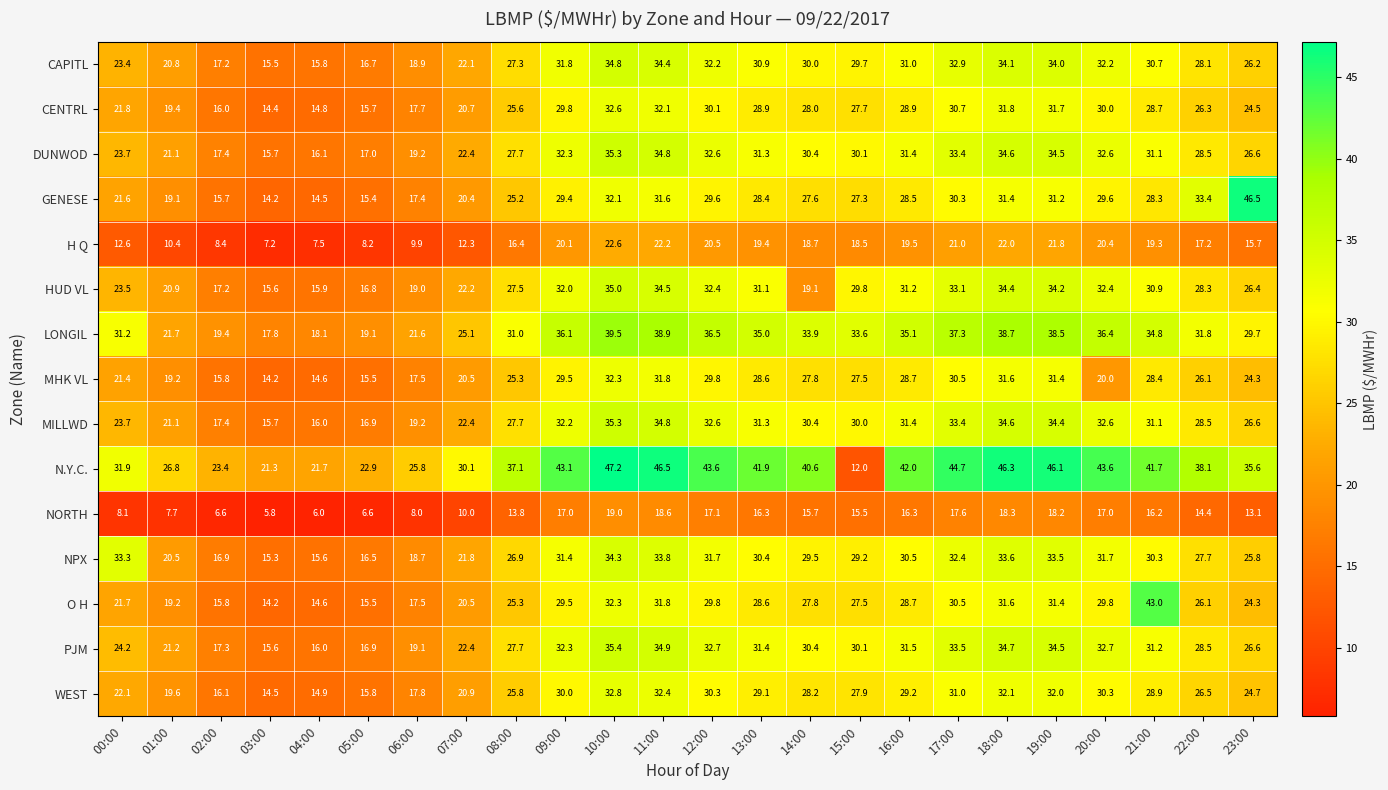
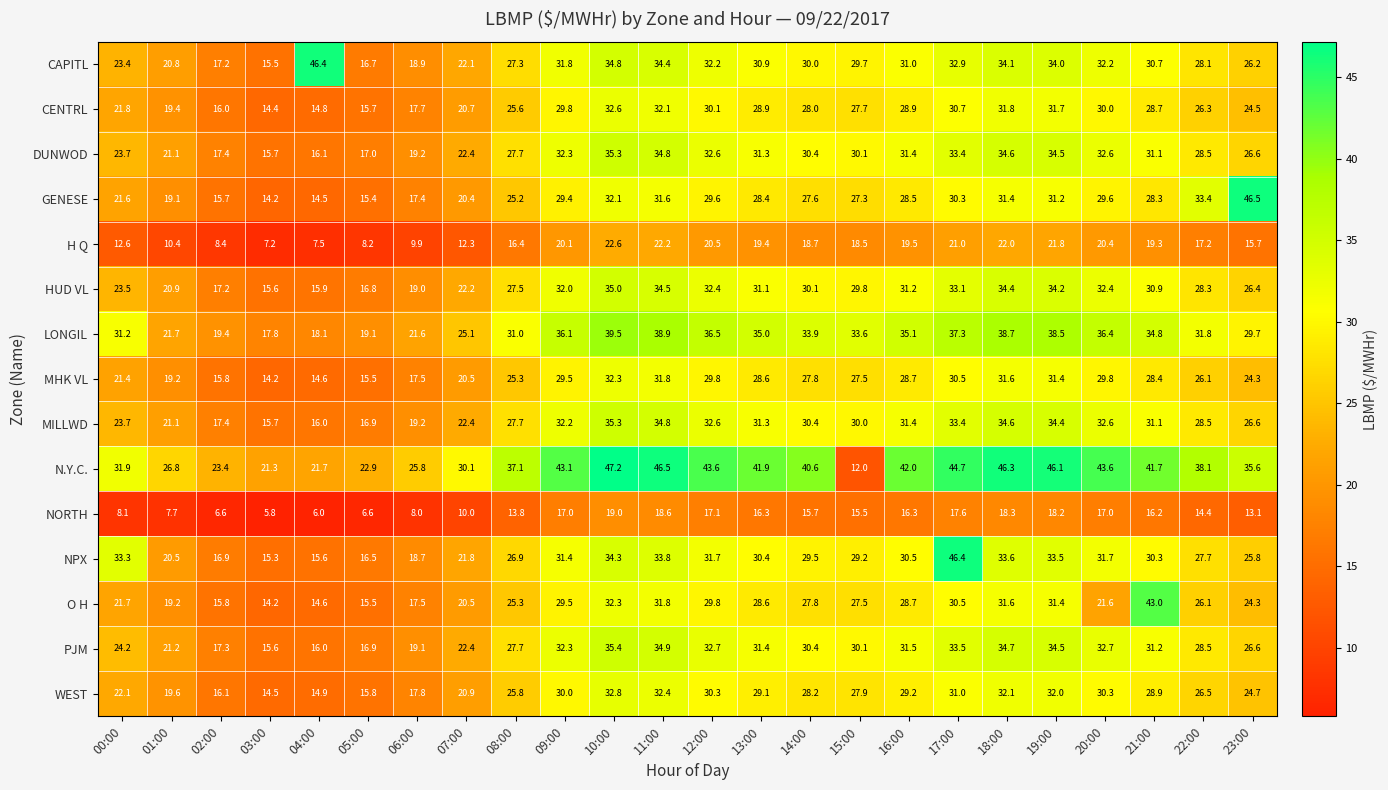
  {
    "CAPITL": {
      "00:00": 23.4,
      "01:00": 20.8,
      "02:00": 17.2,
      "03:00": 15.5,
-     "04:00": 15.8,
+     "04:00": 46.4,
      "05:00": 16.7,
      "06:00": 18.9,
      "07:00": 22.1,
      "08:00": 27.3,
      "09:00": 31.8,
      "10:00": 34.8,
      "11:00": 34.4,
      "12:00": 32.2,
      "13:00": 30.9,
      "14:00": 30.0,
      "15:00": 29.7,
      "16:00": 31.0,
      "17:00": 32.9,
      "18:00": 34.1,
      "19:00": 34.0,
      "20:00": 32.2,
      "21:00": 30.7,
      "22:00": 28.1,
      "23:00": 26.2
    },
    "HUD VL": {
      "00:00": 23.5,
      "01:00": 20.9,
      "02:00": 17.2,
      "03:00": 15.6,
      "04:00": 15.9,
      "05:00": 16.8,
      "06:00": 19.0,
      "07:00": 22.2,
      "08:00": 27.5,
      "09:00": 32.0,
      "10:00": 35.0,
      "11:00": 34.5,
      "12:00": 32.4,
      "13:00": 31.1,
-     "14:00": 19.1,
+     "14:00": 30.1,
      "15:00": 29.8,
      "16:00": 31.2,
      "17:00": 33.1,
      "18:00": 34.4,
      "19:00": 34.2,
      "20:00": 32.4,
      "21:00": 30.9,
      "22:00": 28.3,
      "23:00": 26.4
    },
    "MHK VL": {
      "00:00": 21.4,
      "01:00": 19.2,
      "02:00": 15.8,
      "03:00": 14.2,
      "04:00": 14.6,
      "05:00": 15.5,
      "06:00": 17.5,
      "07:00": 20.5,
      "08:00": 25.3,
      "09:00": 29.5,
      "10:00": 32.3,
      "11:00": 31.8,
      "12:00": 29.8,
      "13:00": 28.6,
      "14:00": 27.8,
      "15:00": 27.5,
      "16:00": 28.7,
      "17:00": 30.5,
      "18:00": 31.6,
      "19:00": 31.4,
-     "20:00": 20.0,
+     "20:00": 29.8,
      "21:00": 28.4,
      "22:00": 26.1,
      "23:00": 24.3
    },
    "NPX": {
      "00:00": 33.3,
      "01:00": 20.5,
      "02:00": 16.9,
      "03:00": 15.3,
      "04:00": 15.6,
      "05:00": 16.5,
      "06:00": 18.7,
      "07:00": 21.8,
      "08:00": 26.9,
      "09:00": 31.4,
      "10:00": 34.3,
      "11:00": 33.8,
      "12:00": 31.7,
      "13:00": 30.4,
      "14:00": 29.5,
      "15:00": 29.2,
      "16:00": 30.5,
-     "17:00": 32.4,
+     "17:00": 46.4,
      "18:00": 33.6,
      "19:00": 33.5,
      "20:00": 31.7,
      "21:00": 30.3,
      "22:00": 27.7,
      "23:00": 25.8
    },
    "O H": {
      "00:00": 21.7,
      "01:00": 19.2,
      "02:00": 15.8,
      "03:00": 14.2,
      "04:00": 14.6,
      "05:00": 15.5,
      "06:00": 17.5,
      "07:00": 20.5,
      "08:00": 25.3,
      "09:00": 29.5,
      "10:00": 32.3,
      "11:00": 31.8,
      "12:00": 29.8,
      "13:00": 28.6,
      "14:00": 27.8,
      "15:00": 27.5,
      "16:00": 28.7,
      "17:00": 30.5,
      "18:00": 31.6,
      "19:00": 31.4,
-     "20:00": 29.8,
+     "20:00": 21.6,
      "21:00": 43.0,
      "22:00": 26.1,
      "23:00": 24.3
    }
  }
